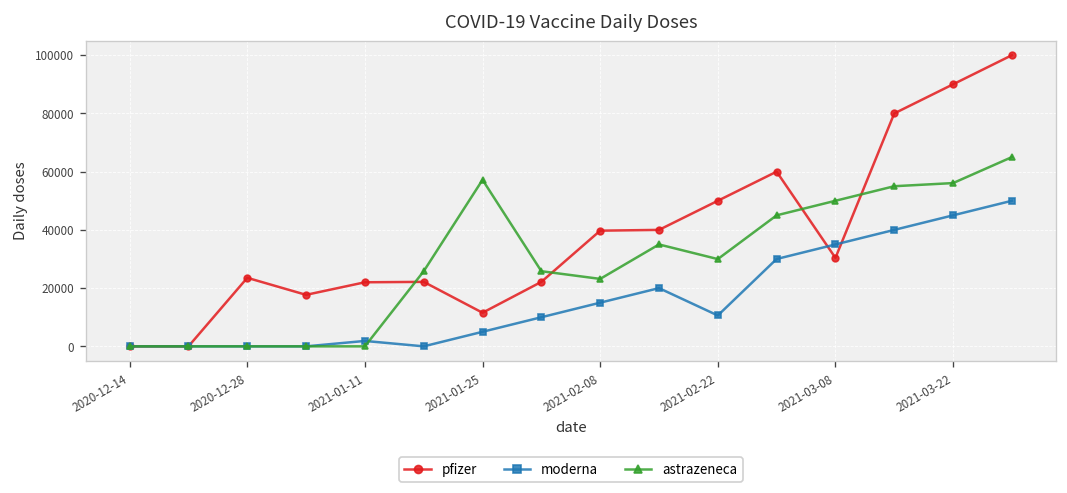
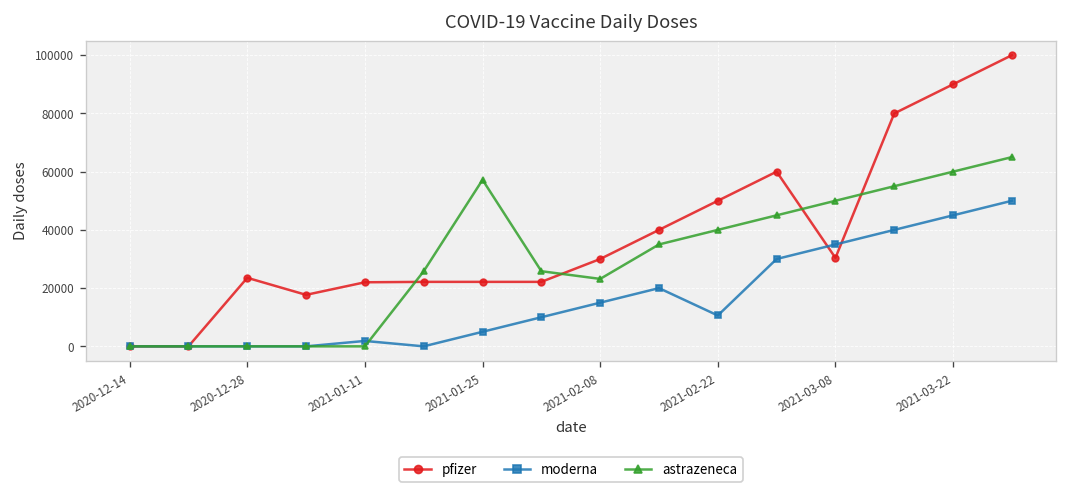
  {
    "pfizer": {
      "2020-12-28": 24000,
      "2021-01-11": 22000,
-     "2021-01-25": 12000,
-     "2021-02-08": 40000,
+     "2021-01-25": 22000,
+     "2021-02-08": 30000,
      "2021-02-22": 50000,
      "2021-03-08": 30000,
      "2021-03-22": 90000
    },
    "moderna": {
      "2021-01-11": 2000,
      "2021-01-25": 5000,
      "2021-02-08": 15000,
      "2021-02-22": 11000,
      "2021-03-08": 35000,
      "2021-03-22": 45000
    },
    "astrazeneca": {
      "2021-01-11": 0,
      "2021-01-25": 57000,
      "2021-02-08": 23000,
-     "2021-02-22": 30000,
+     "2021-02-22": 40000,
      "2021-03-08": 50000,
-     "2021-03-22": 56000
+     "2021-03-22": 60000
    }
  }
